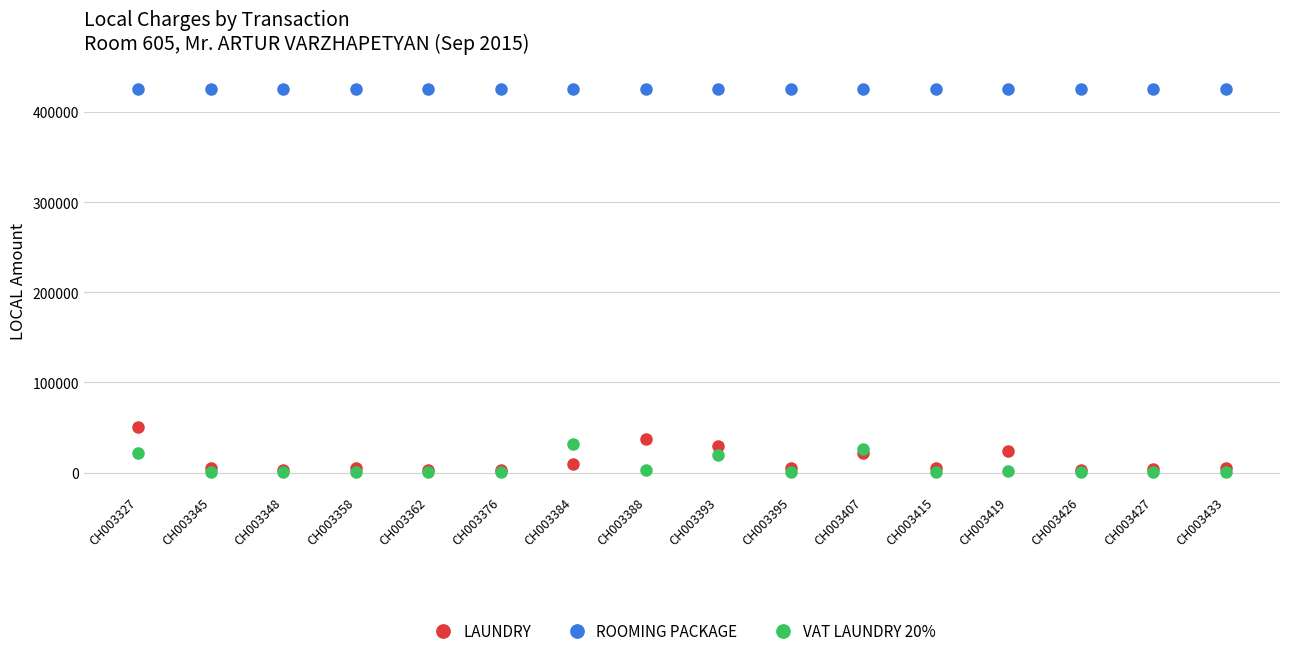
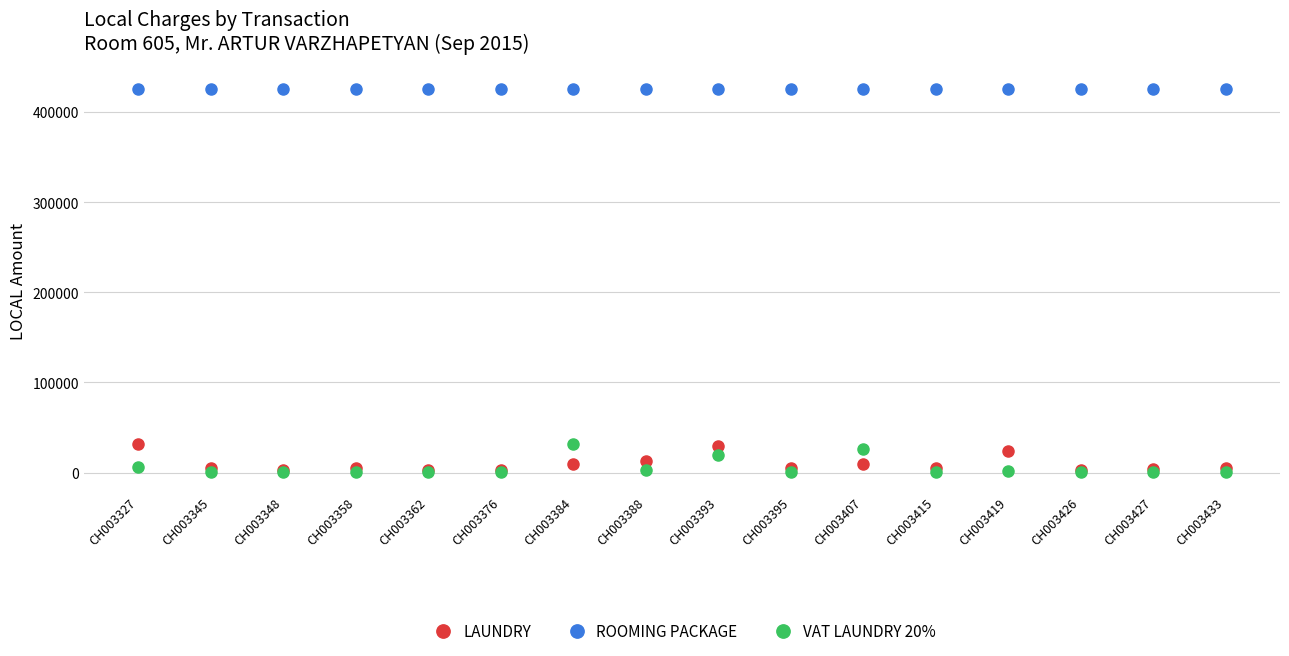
  {
    "LAUNDRY": {
-     "CH003327": 50000,
+     "CH003327": 30000,
      "CH003345": 10000,
      "CH003358": 0,
      "CH003384": 10000,
-     "CH003388": 40000,
+     "CH003388": 10000,
      "CH003393": 30000,
      "CH003395": 0,
-     "CH003407": 20000,
+     "CH003407": 10000,
      "CH003415": 10000,
      "CH003419": 20000,
      "CH003427": 0,
      "CH003433": 10000
    },
    "ROOMING PACKAGE": {
      "CH003327": 430000,
      "CH003345": 430000,
      "CH003348": 430000,
      "CH003358": 430000,
      "CH003362": 430000,
      "CH003376": 430000,
      "CH003384": 430000,
      "CH003388": 430000,
      "CH003393": 430000,
      "CH003395": 430000,
      "CH003407": 430000,
      "CH003415": 430000,
      "CH003419": 430000,
      "CH003426": 430000,
      "CH003427": 430000,
      "CH003433": 430000
    },
    "VAT LAUNDRY 20%": {
-     "CH003327": 20000,
+     "CH003327": 10000,
      "CH003345": 0,
      "CH003358": 0,
      "CH003384": 30000,
      "CH003388": 0,
      "CH003393": 20000,
      "CH003395": 0,
      "CH003407": 30000,
      "CH003415": 0,
      "CH003419": 0,
      "CH003427": 0,
      "CH003433": 0
    }
  }
